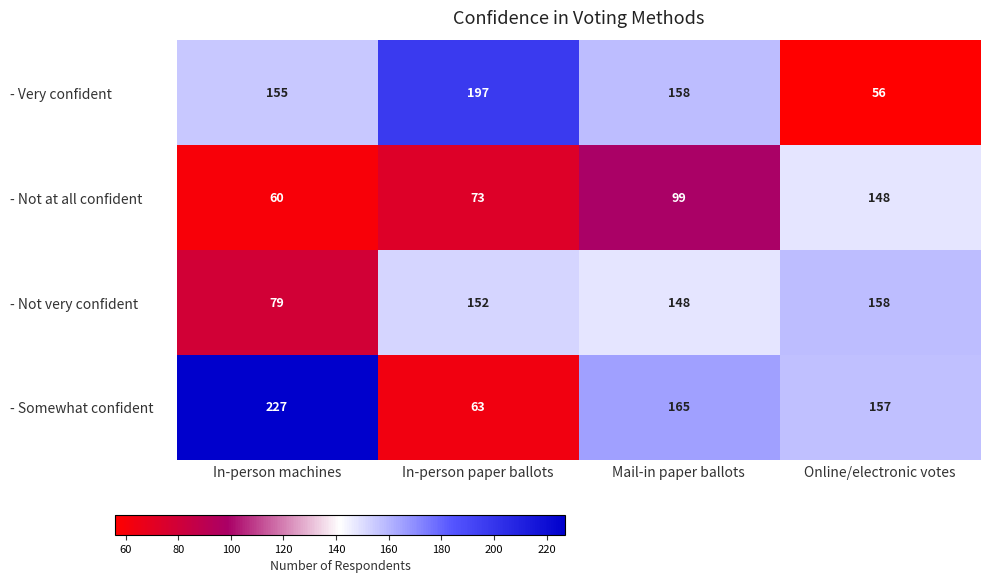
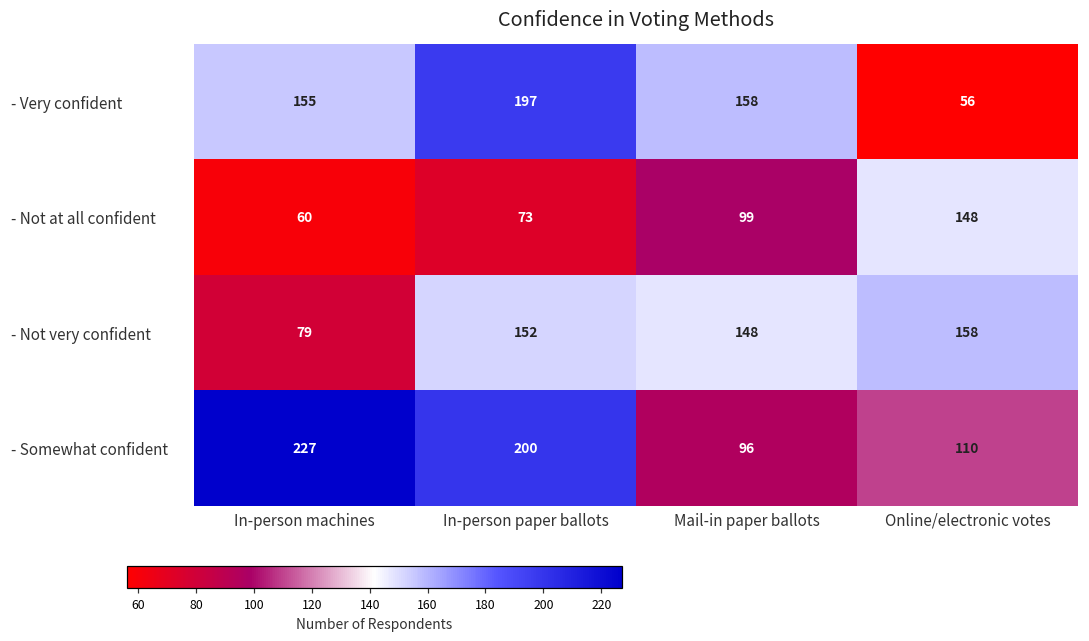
  {
    "- Very confident": {
      "In-person machines": 155,
      "In-person paper ballots": 197,
      "Mail-in paper ballots": 158,
      "Online/electronic votes": 56
    },
    "- Not at all confident": {
      "In-person machines": 60,
      "In-person paper ballots": 73,
      "Mail-in paper ballots": 99,
      "Online/electronic votes": 148
    },
    "- Not very confident": {
      "In-person machines": 79,
      "In-person paper ballots": 152,
      "Mail-in paper ballots": 148,
      "Online/electronic votes": 158
    },
    "- Somewhat confident": {
      "In-person machines": 227,
-     "In-person paper ballots": 63,
-     "Mail-in paper ballots": 165,
-     "Online/electronic votes": 157
+     "In-person paper ballots": 200,
+     "Mail-in paper ballots": 96,
+     "Online/electronic votes": 110
    }
  }
